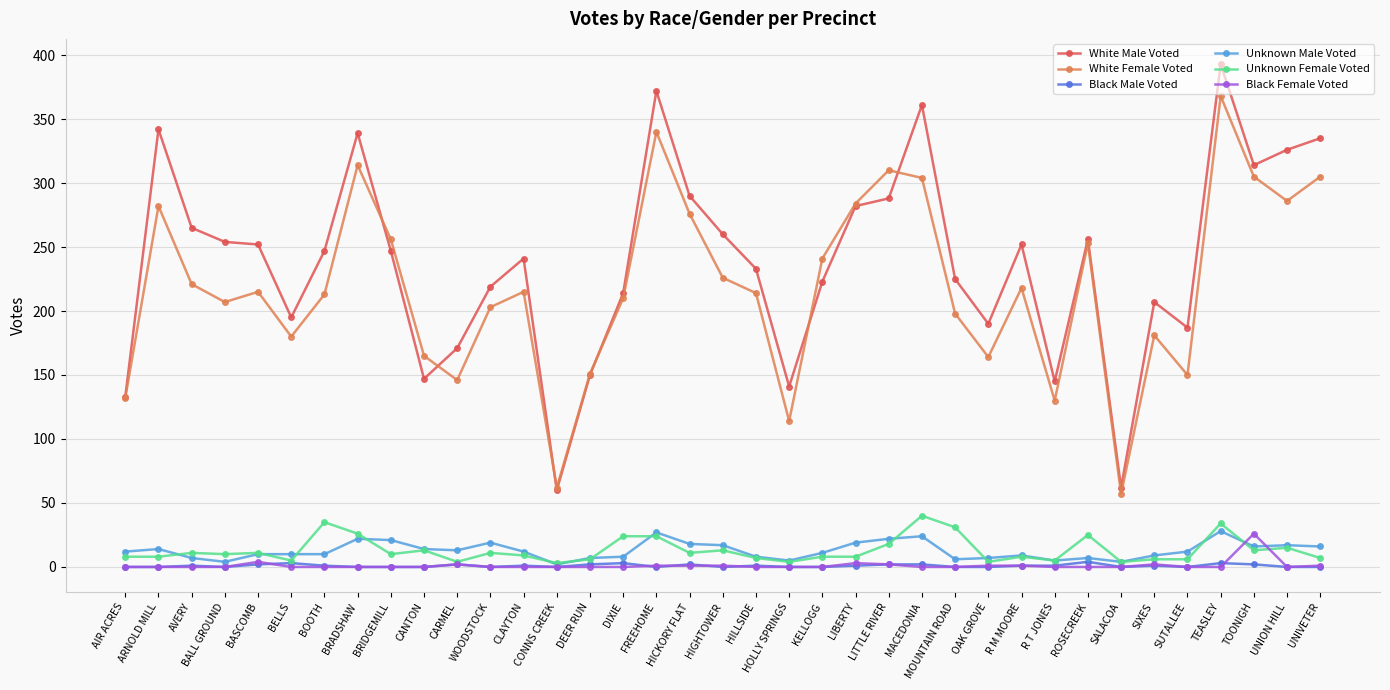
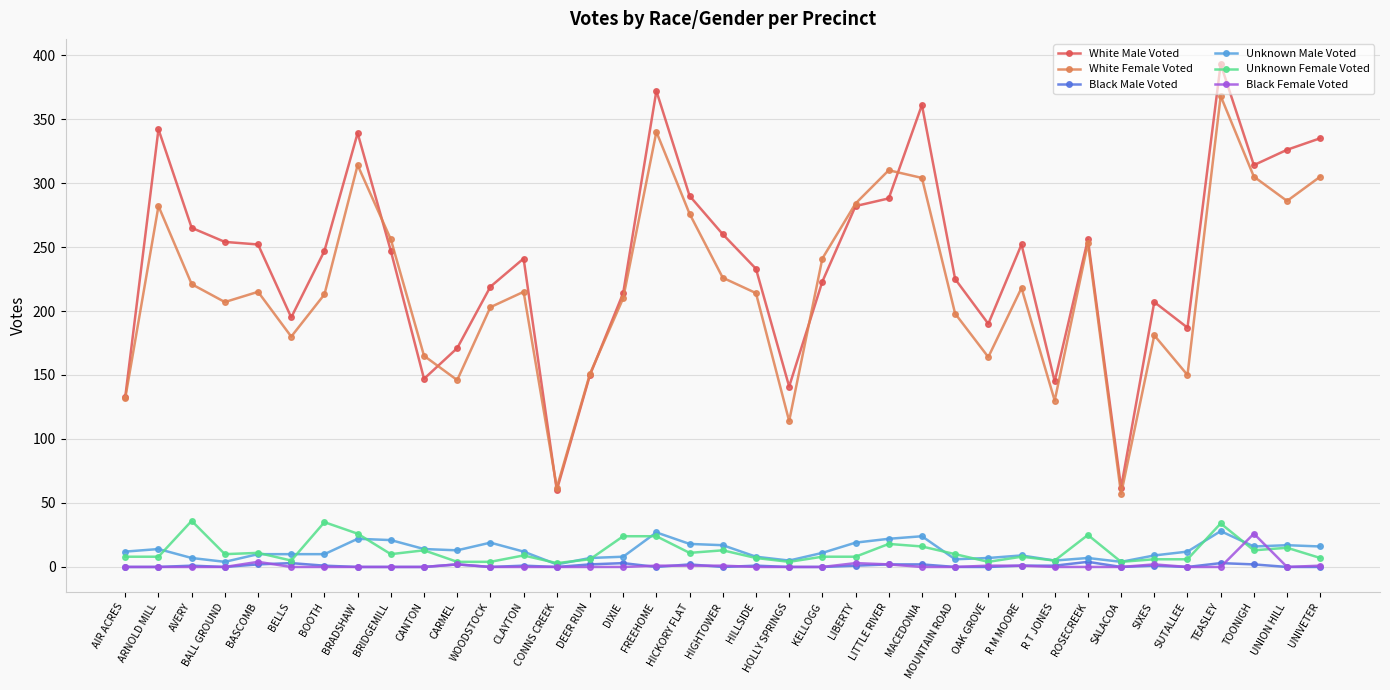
  {
    "Unknown Female Voted": {
      "AIR ACRES": 8,
      "ARNOLD MILL": 8,
-     "AVERY": 11,
+     "AVERY": 36,
      "BALL GROUND": 10,
      "BOOTH": 35,
      "BRADSHAW": 26,
      "BRIDGEMILL": 10,
      "CARMEL": 4,
-     "WOODSTOCK": 11,
+     "WOODSTOCK": 4,
      "CLAYTON": 9,
      "DIXIE": 24,
      "FREEHOME": 24,
      "HICKORY FLAT": 11,
      "HIGHTOWER": 13,
      "KELLOGG": 8,
      "LIBERTY": 8,
      "LITTLE RIVER": 18,
-     "MACEDONIA": 40,
-     "MOUNTAIN ROAD": 31,
+     "MACEDONIA": 16,
+     "MOUNTAIN ROAD": 10,
      "OAK GROVE": 4,
      "ROSECREEK": 25,
      "SIXES": 6,
      "SUTALLEE": 6,
      "TEASLEY": 34,
      "TOONIGH": 13,
      "UNION HILL": 15,
      "UNIVETER": 7
    },
    "Black Female Voted": {
      "BASCOMB": 4,
      "BELLS": 0,
      "DEER RUN": 0,
      "DIXIE": 0,
      "LIBERTY": 3,
      "MACEDONIA": 0,
      "ROSECREEK": 0,
      "TEASLEY": 0,
      "TOONIGH": 26
    }
  }
